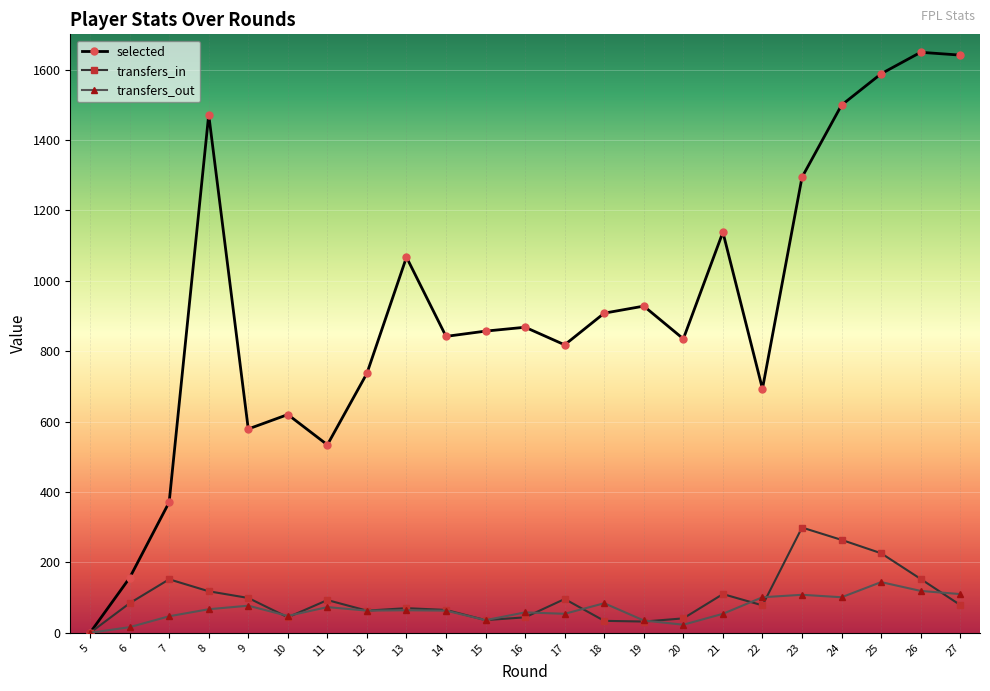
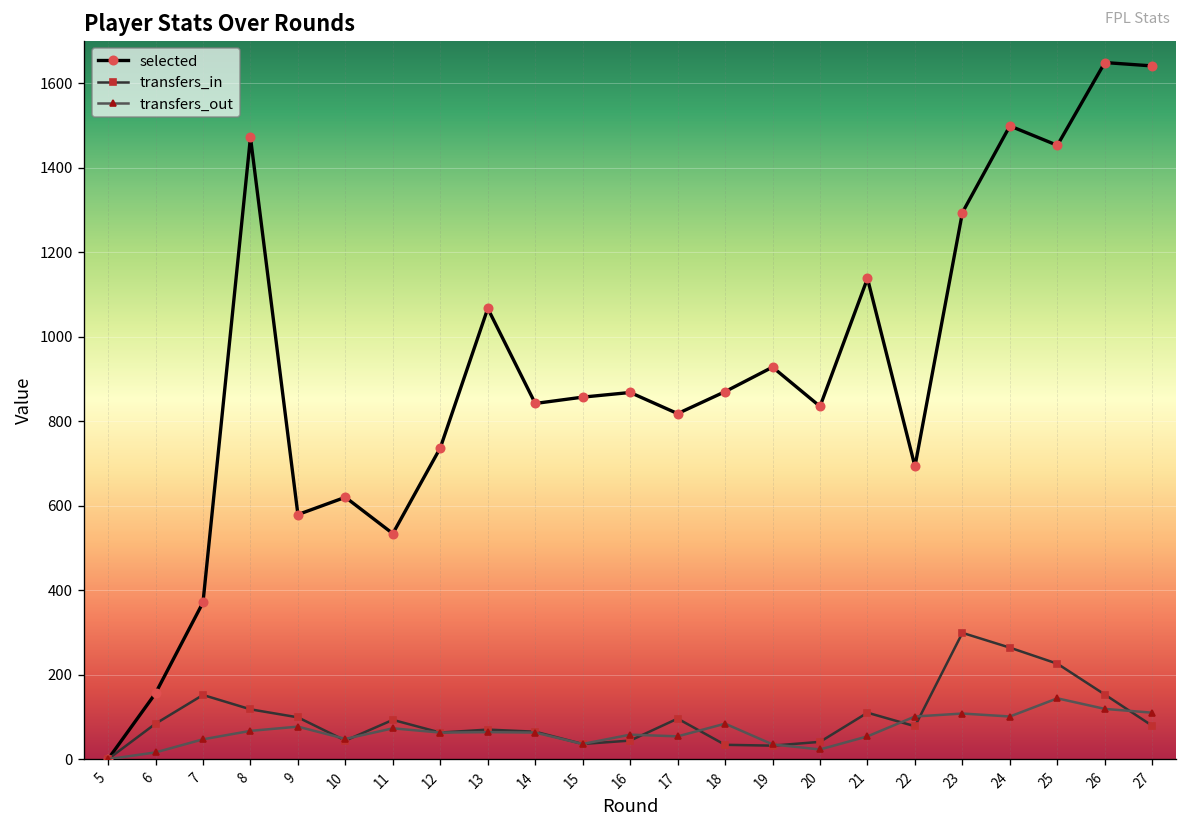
  {
    "selected": {
      "6": 160,
      "7": 370,
      "8": 1470,
      "9": 580,
      "10": 620,
      "11": 530,
      "12": 740,
      "13": 1070,
      "14": 840,
      "15": 860,
      "16": 870,
      "17": 820,
-     "18": 910,
+     "18": 870,
      "19": 930,
      "20": 840,
      "21": 1140,
      "22": 690,
      "23": 1290,
      "24": 1500,
-     "25": 1590,
+     "25": 1450,
      "26": 1650,
      "27": 1640
    }
  }
